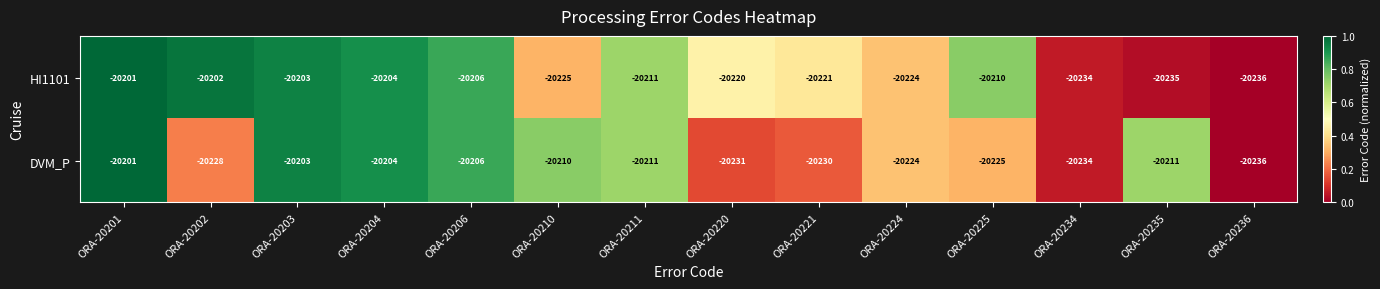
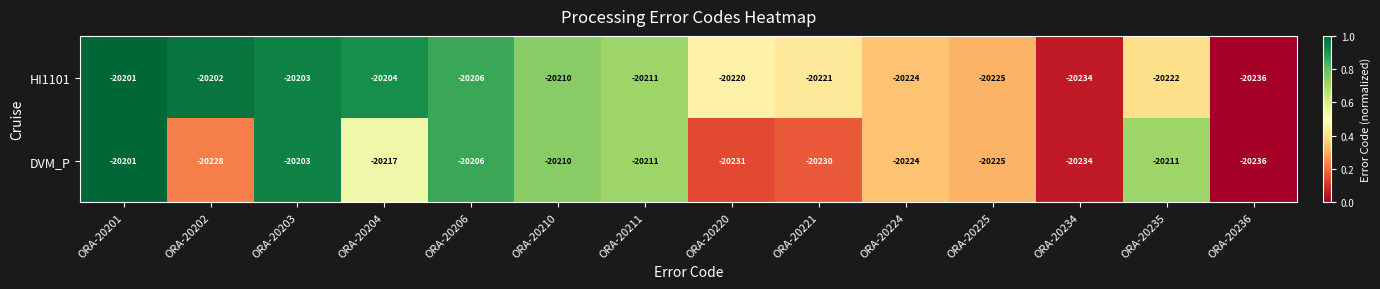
  {
    "HI1101": {
      "ORA-20201": -20201,
      "ORA-20202": -20202,
      "ORA-20203": -20203,
      "ORA-20204": -20204,
      "ORA-20206": -20206,
-     "ORA-20210": -20225,
+     "ORA-20210": -20210,
      "ORA-20211": -20211,
      "ORA-20220": -20220,
      "ORA-20221": -20221,
      "ORA-20224": -20224,
-     "ORA-20225": -20210,
+     "ORA-20225": -20225,
      "ORA-20234": -20234,
-     "ORA-20235": -20235,
+     "ORA-20235": -20222,
      "ORA-20236": -20236
    },
    "DVM_P": {
      "ORA-20201": -20201,
      "ORA-20202": -20228,
      "ORA-20203": -20203,
-     "ORA-20204": -20204,
+     "ORA-20204": -20217,
      "ORA-20206": -20206,
      "ORA-20210": -20210,
      "ORA-20211": -20211,
      "ORA-20220": -20231,
      "ORA-20221": -20230,
      "ORA-20224": -20224,
      "ORA-20225": -20225,
      "ORA-20234": -20234,
      "ORA-20235": -20211,
      "ORA-20236": -20236
    }
  }
